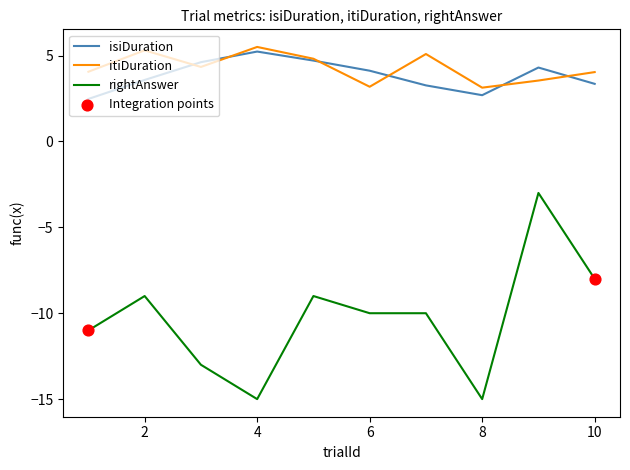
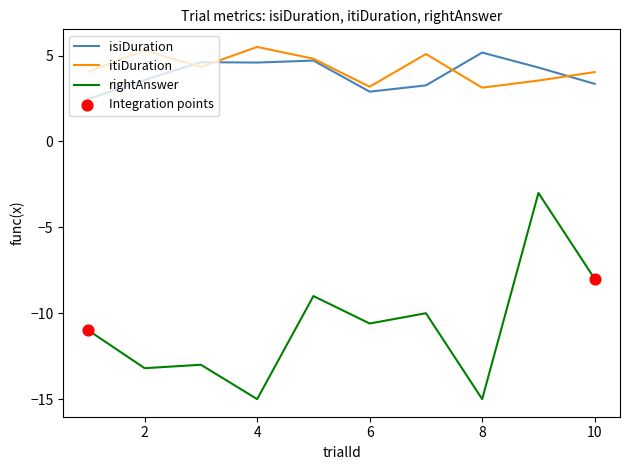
  {
    "isiDuration": {
-     "4": 5.2,
-     "6": 4.1,
-     "8": 2.7,
+     "4": 4.6,
+     "6": 2.9,
+     "8": 5.2,
      "10": 3.4
    },
    "itiDuration": {
      "4": 5.5,
      "6": 3.2,
      "8": 3.1,
      "10": 4.0
    },
    "rightAnswer": {
-     "2": -9.0,
+     "2": -13.2,
      "4": -15.0,
-     "6": -10.0,
+     "6": -10.6,
      "8": -15.0
    }
  }
